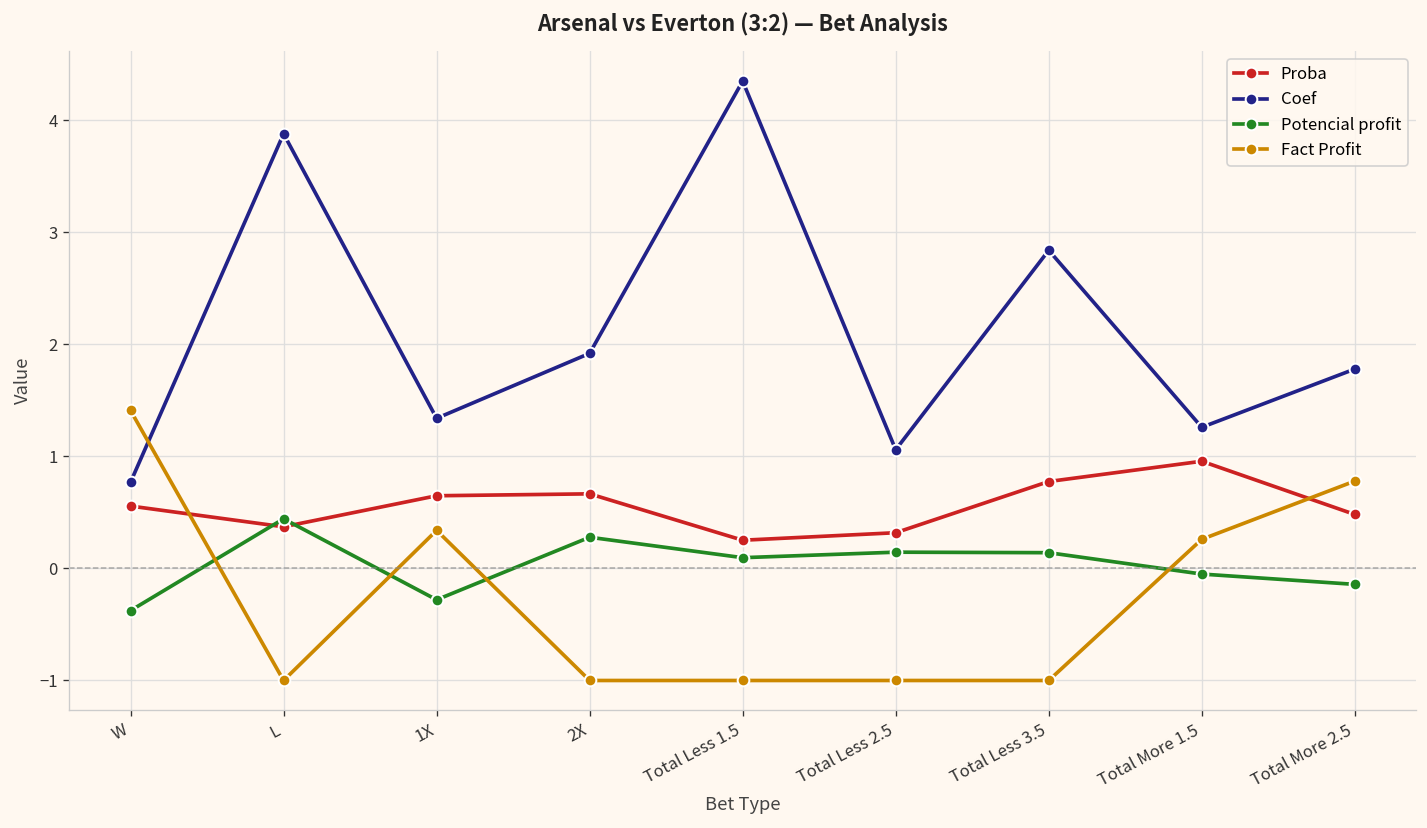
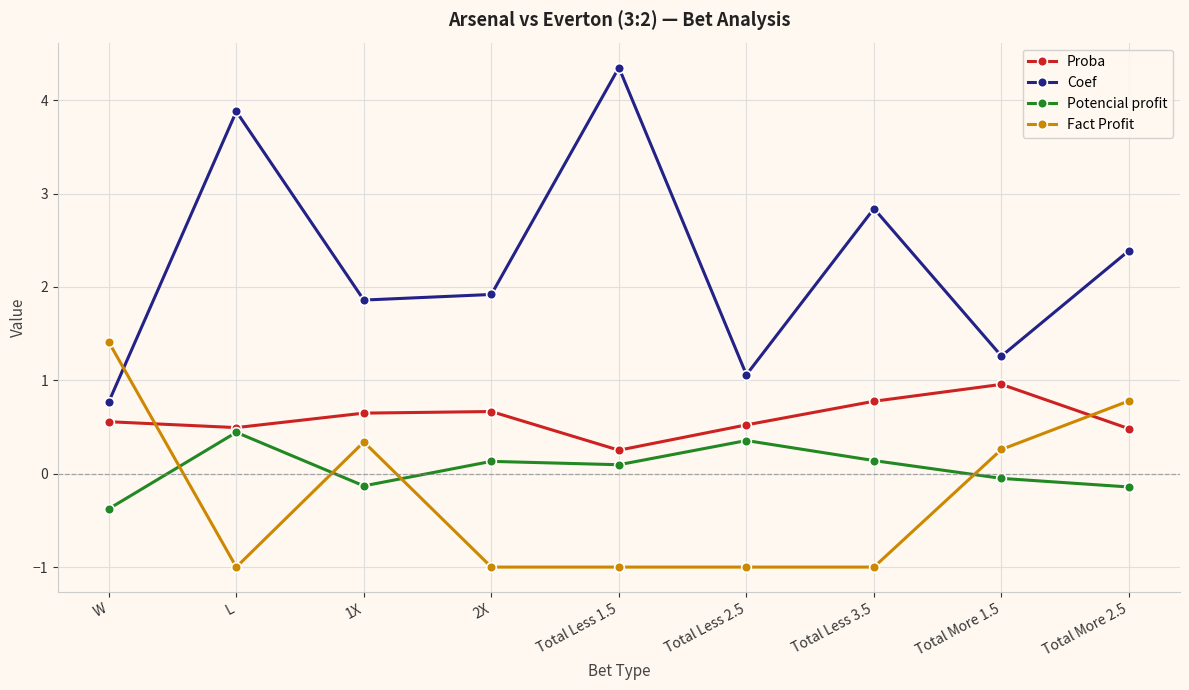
  {
    "Proba": {
      "W": 0.6,
-     "L": 0.4,
+     "L": 0.5,
      "1X": 0.6,
      "2X": 0.7,
      "Total Less 1.5": 0.3,
-     "Total Less 2.5": 0.3,
+     "Total Less 2.5": 0.5,
      "Total Less 3.5": 0.8,
      "Total More 1.5": 1.0,
      "Total More 2.5": 0.5
    },
    "Coef": {
      "W": 0.8,
      "L": 3.9,
-     "1X": 1.3,
+     "1X": 1.9,
      "2X": 1.9,
      "Total Less 1.5": 4.4,
      "Total Less 2.5": 1.1,
      "Total Less 3.5": 2.8,
      "Total More 1.5": 1.3,
-     "Total More 2.5": 1.8
+     "Total More 2.5": 2.4
    },
    "Potencial profit": {
      "W": -0.4,
      "L": 0.4,
-     "1X": -0.3,
-     "2X": 0.3,
+     "1X": -0.1,
+     "2X": 0.1,
      "Total Less 1.5": 0.1,
-     "Total Less 2.5": 0.1,
+     "Total Less 2.5": 0.4,
      "Total Less 3.5": 0.1,
      "Total More 1.5": 0.0,
      "Total More 2.5": -0.1
    },
    "Fact Profit": {
      "W": 1.4,
      "L": -1.0,
      "1X": 0.3,
      "2X": -1.0,
      "Total Less 1.5": -1.0,
      "Total Less 2.5": -1.0,
      "Total Less 3.5": -1.0,
      "Total More 1.5": 0.3,
      "Total More 2.5": 0.8
    }
  }
